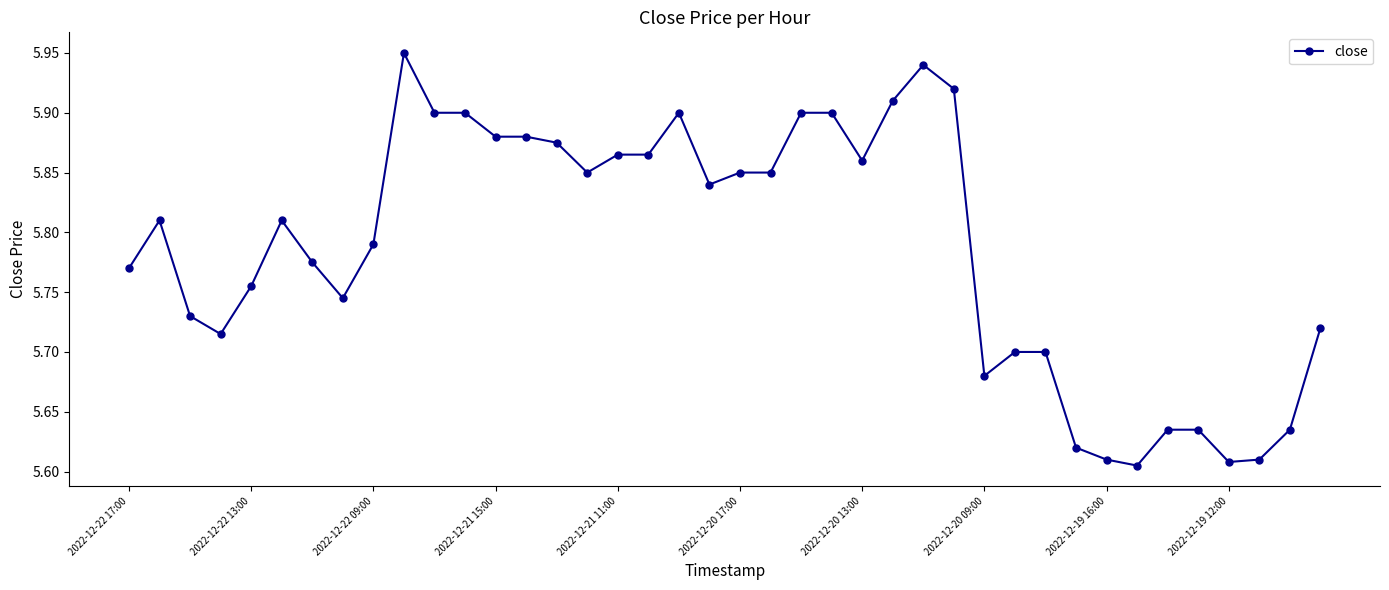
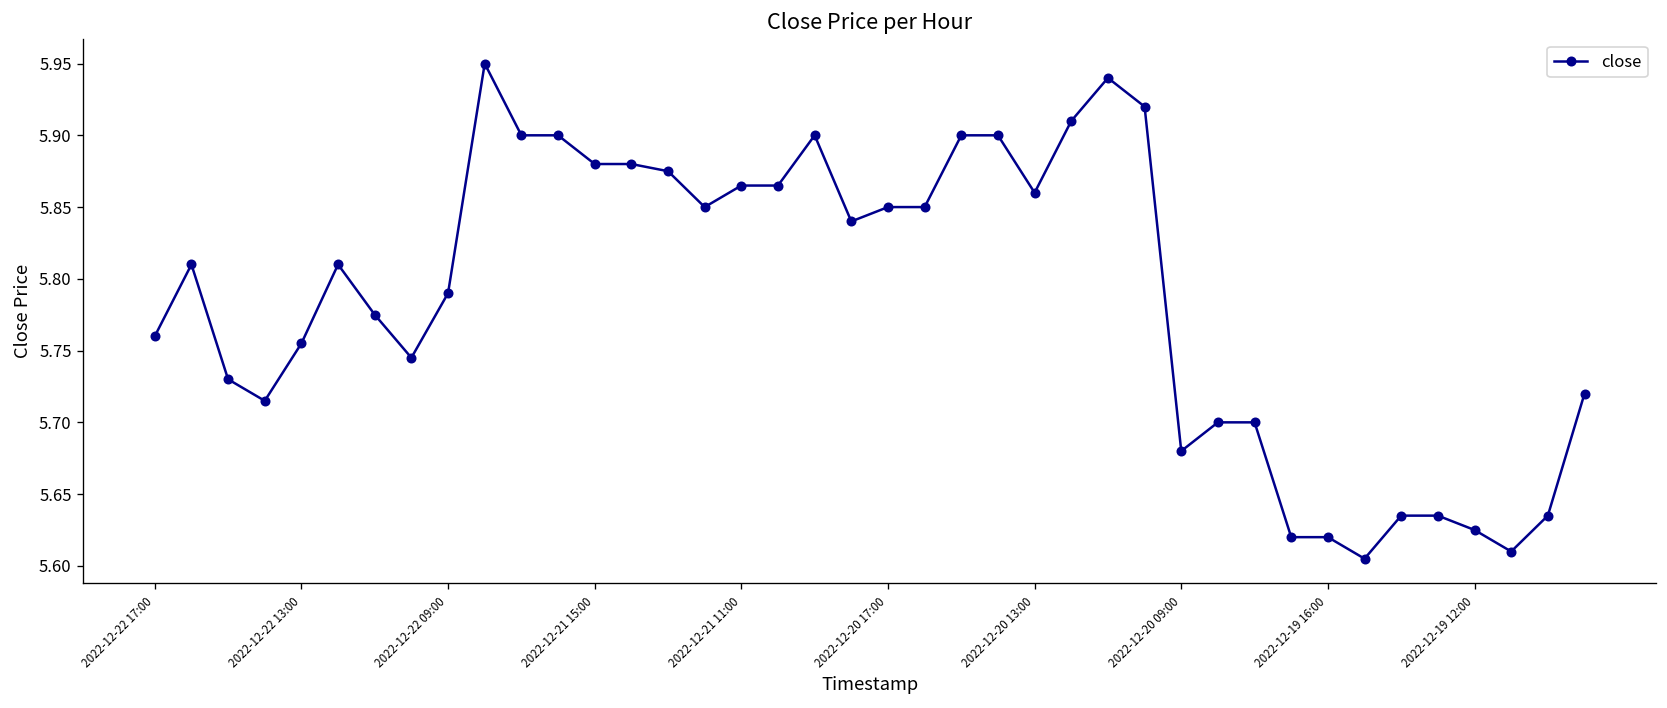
  {
-   "2022-12-22 17:00": 5.77,
+   "2022-12-22 17:00": 5.76,
    "2022-12-22 13:00": 5.755,
    "2022-12-22 09:00": 5.790,
    "2022-12-21 15:00": 5.880,
    "2022-12-21 11:00": 5.865,
    "2022-12-20 17:00": 5.850,
    "2022-12-20 13:00": 5.860,
    "2022-12-20 09:00": 5.680,
-   "2022-12-19 16:00": 5.61,
-   "2022-12-19 12:00": 5.608
+   "2022-12-19 16:00": 5.62,
+   "2022-12-19 12:00": 5.625
  }
